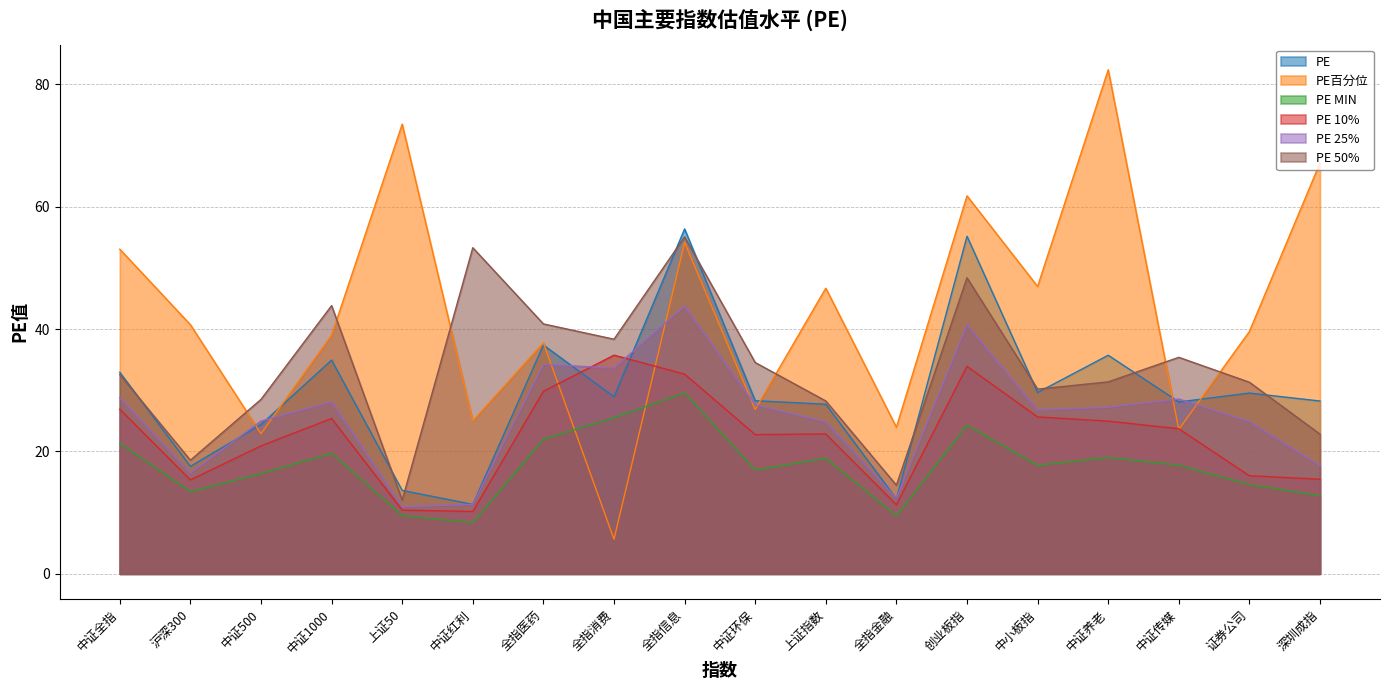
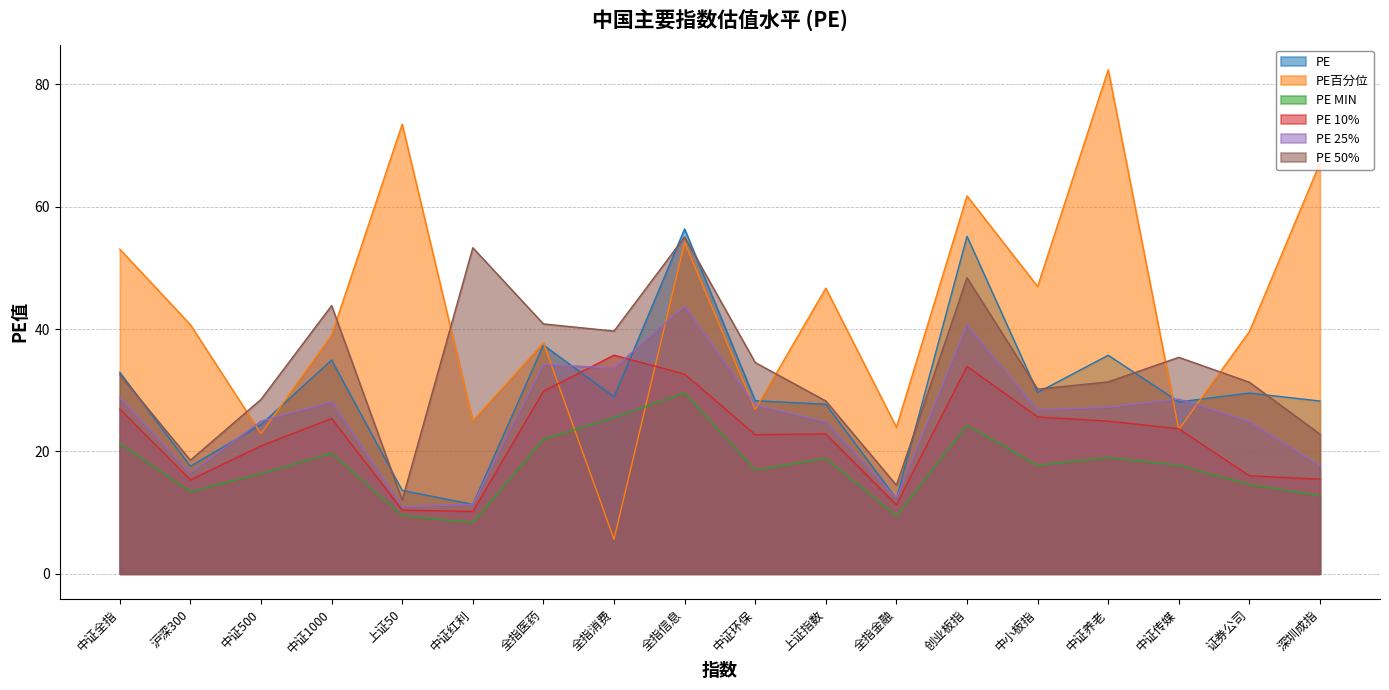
  {
    "PE": {
      "沪深300": 18,
      "中证500": 24,
      "中证1000": 35,
      "上证50": 14,
      "全指消费": 29,
      "全指信息": 56,
      "中证环保": 28,
      "上证指数": 28,
      "创业板指": 55,
      "中小板指": 30,
      "中证养老": 36,
      "中证传媒": 28,
      "证券公司": 30,
      "深圳成指": 28
    },
    "PE百分位": {
      "中证全指": 53,
      "沪深300": 41,
      "中证500": 23,
      "中证1000": 39,
      "上证50": 73,
      "中证红利": 25,
      "全指消费": 6,
      "全指信息": 54,
      "中证环保": 27,
      "上证指数": 47,
      "全指金融": 24,
      "创业板指": 62,
      "中小板指": 47,
      "中证养老": 82,
      "证券公司": 40
    },
    "PE MIN": {
      "中证全指": 21,
      "沪深300": 13,
      "中证500": 16,
      "中证1000": 20,
      "上证50": 10,
      "中证红利": 8,
      "全指医药": 22,
      "全指消费": 26,
      "全指信息": 30,
      "中证环保": 17,
      "上证指数": 19,
      "全指金融": 9,
      "创业板指": 24,
      "中小板指": 18,
      "中证养老": 19,
      "中证传媒": 18,
      "证券公司": 15,
      "深圳成指": 13
    },
    "PE 10%": {
      "中证全指": 27,
      "沪深300": 15,
      "中证500": 21,
      "中证1000": 25,
      "上证50": 10,
      "中证红利": 10,
      "全指医药": 30,
      "全指消费": 36,
      "全指信息": 33,
      "中证环保": 23,
      "上证指数": 23,
      "全指金融": 11,
      "创业板指": 34,
      "中小板指": 26,
      "中证养老": 25,
      "证券公司": 16,
      "深圳成指": 15
    },
    "PE 25%": {
      "中证全指": 29,
      "沪深300": 16,
      "中证500": 25,
      "中证1000": 28,
      "上证50": 11,
      "全指医药": 34,
      "全指消费": 34,
      "全指信息": 44,
      "中证环保": 28,
      "上证指数": 25,
      "创业板指": 41,
      "中小板指": 27,
      "中证养老": 27,
      "中证传媒": 29,
      "证券公司": 25,
      "深圳成指": 18
    },
    "PE 50%": {
      "沪深300": 19,
      "中证500": 29,
      "中证1000": 44,
      "上证50": 12,
      "中证红利": 53,
      "全指医药": 41,
-     "全指消费": 38,
+     "全指消费": 40,
      "全指信息": 55,
      "中证环保": 35,
      "上证指数": 28,
      "全指金融": 14,
      "创业板指": 48,
      "中小板指": 30,
      "中证养老": 31,
      "中证传媒": 35,
      "证券公司": 31,
      "深圳成指": 23
    }
  }
